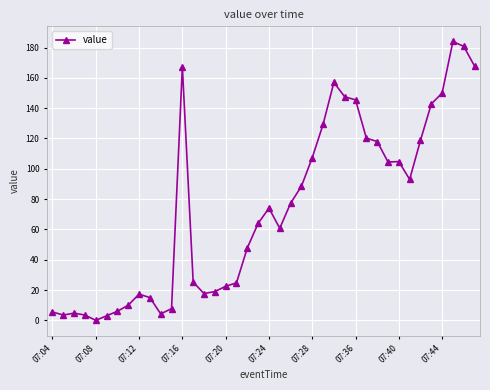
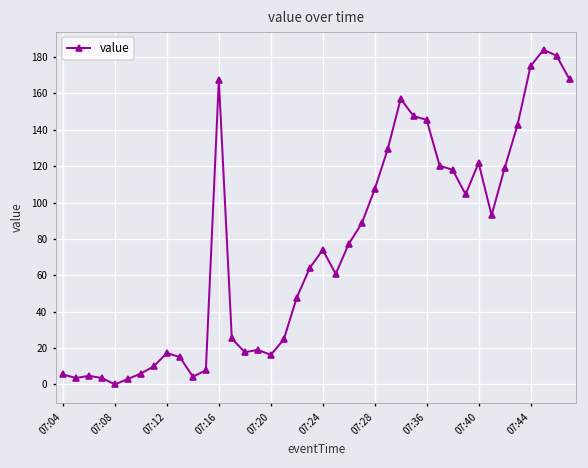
  {
    "07:04": 6,
    "07:08": 0,
    "07:12": 17,
    "07:16": 167,
-   "07:20": 22,
+   "07:20": 16,
    "07:24": 74,
    "07:28": 107,
    "07:36": 146,
-   "07:40": 105,
-   "07:44": 150
+   "07:40": 122,
+   "07:44": 175
  }
